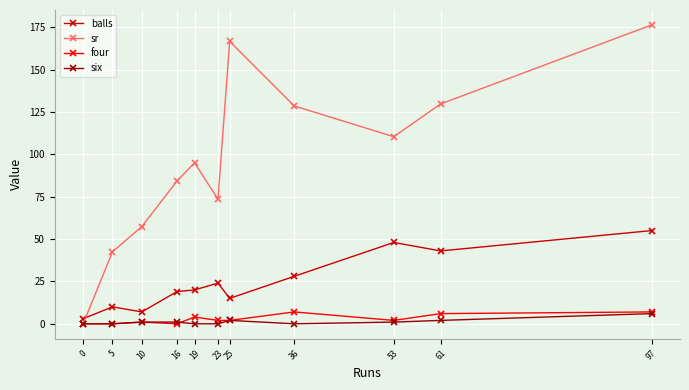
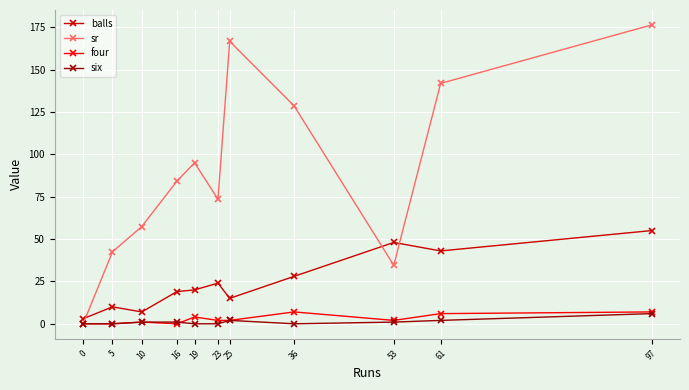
  {
    "sr": {
      "5": 43,
      "10": 57,
      "16": 84,
      "19": 95,
      "23": 74,
      "25": 167,
      "36": 129,
-     "53": 110,
-     "61": 130,
+     "53": 35,
+     "61": 142,
      "97": 176
    }
  }
